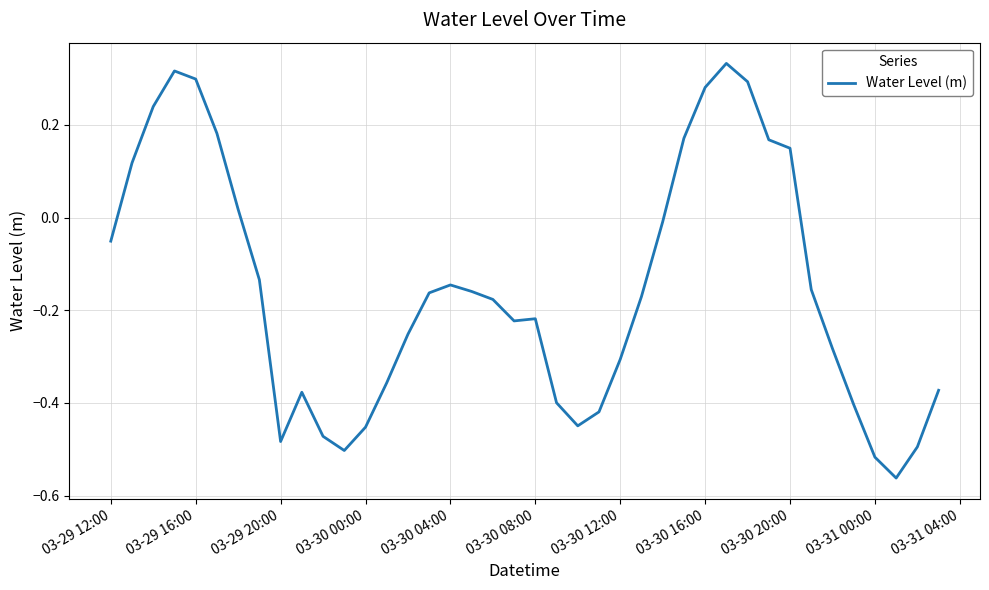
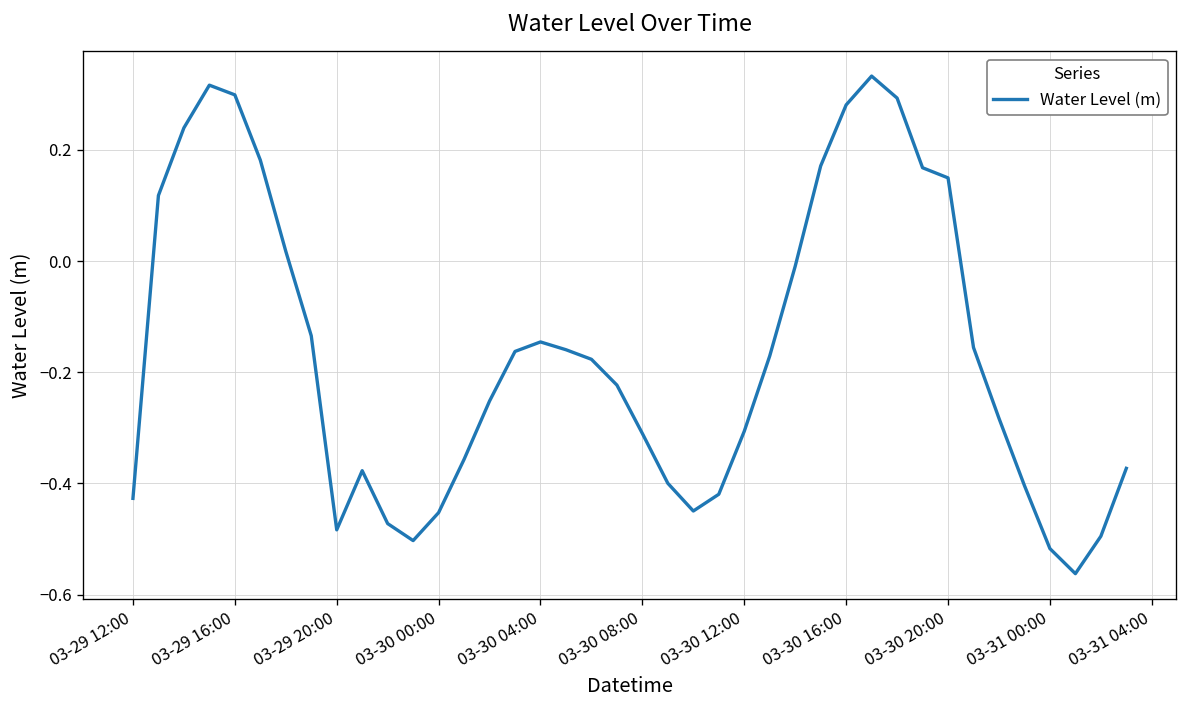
  {
-   "03-29 12:00": -0.05,
+   "03-29 12:00": -0.43,
    "03-29 16:00": 0.30,
    "03-29 20:00": -0.48,
    "03-30 00:00": -0.45,
    "03-30 04:00": -0.15,
-   "03-30 08:00": -0.22,
+   "03-30 08:00": -0.31,
    "03-30 12:00": -0.31,
    "03-30 16:00": 0.28,
    "03-30 20:00": 0.15,
    "03-31 00:00": -0.52
  }
